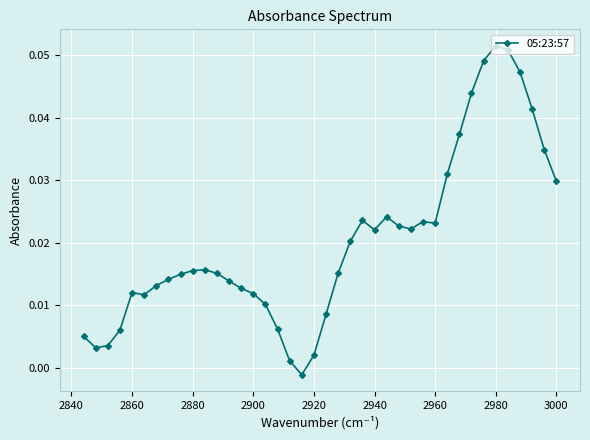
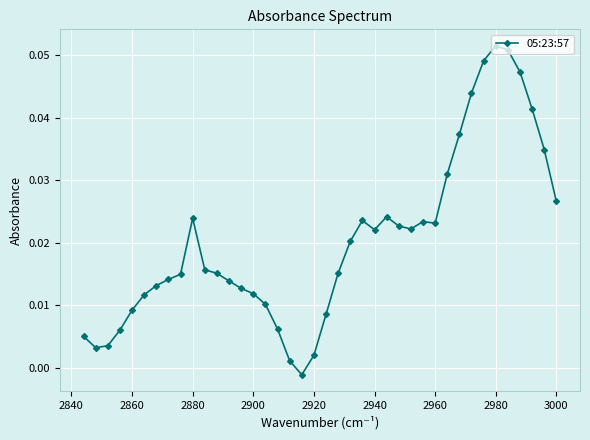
  {
-   "2860": 0.012,
-   "2880": 0.016,
+   "2860": 0.009,
+   "2880": 0.024,
    "2900": 0.012,
    "2920": 0.002,
    "2940": 0.022,
    "2960": 0.023,
-   "3000": 0.030
+   "3000": 0.027
  }
